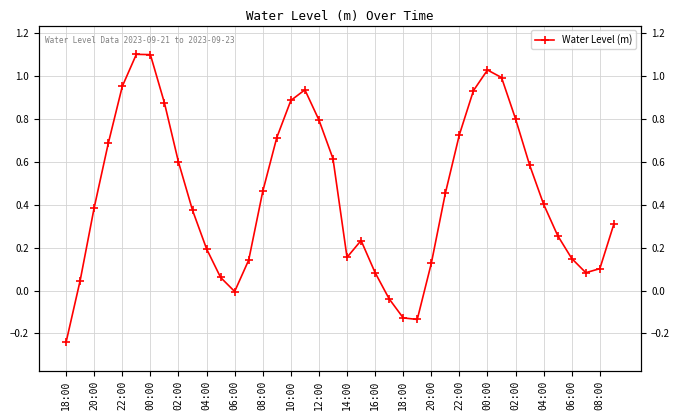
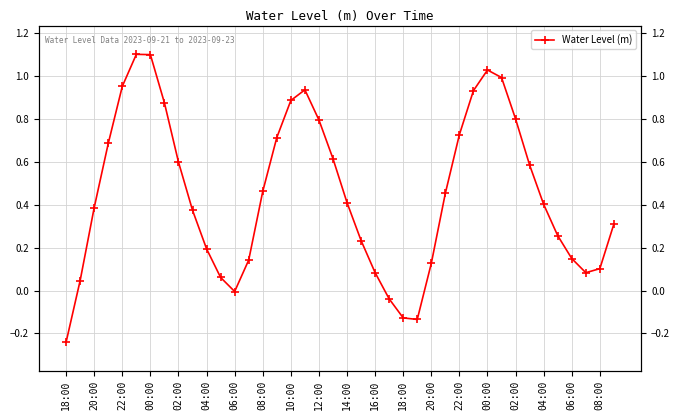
  {
    "10:00": 0.89,
    "12:00": 0.80,
-   "14:00": 0.16,
+   "14:00": 0.41,
    "16:00": 0.08
  }
